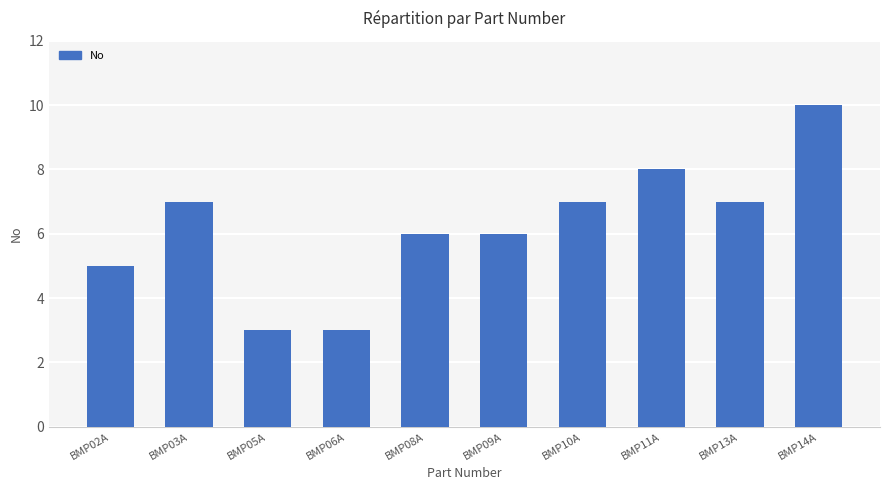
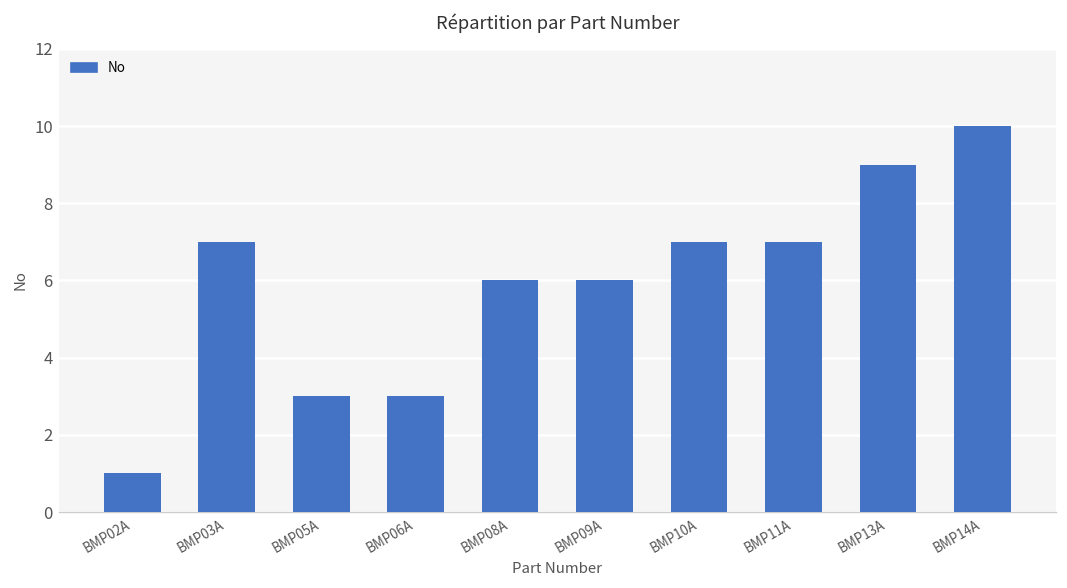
  {
-   "BMP02A": 5,
+   "BMP02A": 1,
    "BMP03A": 7,
    "BMP05A": 3,
    "BMP06A": 3,
    "BMP08A": 6,
    "BMP09A": 6,
    "BMP10A": 7,
-   "BMP11A": 8,
-   "BMP13A": 7,
+   "BMP11A": 7,
+   "BMP13A": 9,
    "BMP14A": 10
  }
